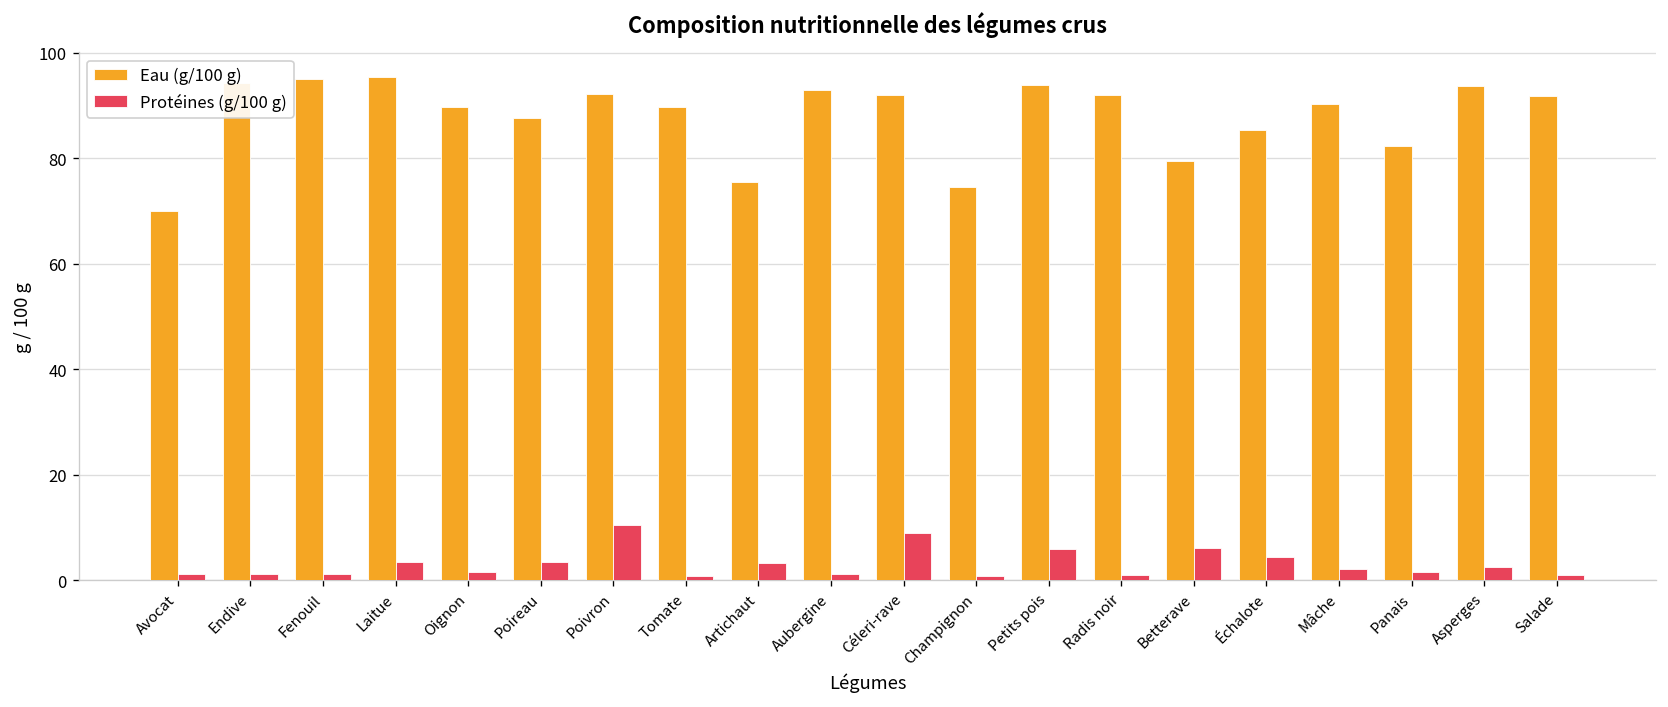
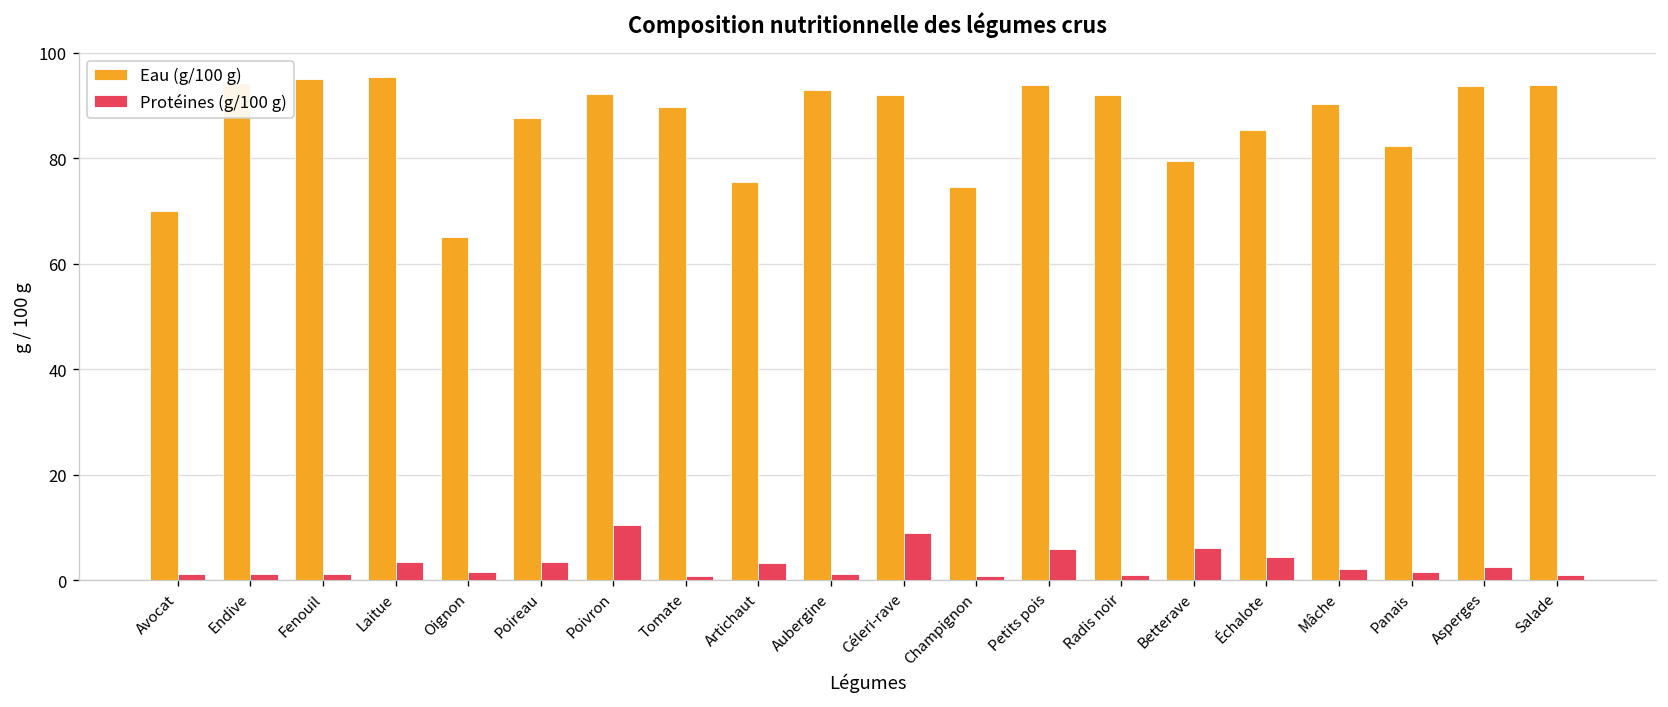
  {
    "Eau (g/100 g)": {
      "Avocat": 70,
      "Fenouil": 95,
      "Laitue": 95,
-     "Oignon": 90,
+     "Oignon": 65,
      "Poireau": 88,
      "Poivron": 92,
      "Tomate": 90,
      "Artichaut": 76,
      "Aubergine": 93,
      "Céleri-rave": 92,
      "Champignon": 75,
      "Petits pois": 94,
      "Radis noir": 92,
      "Betterave": 80,
      "Échalote": 85,
      "Mâche": 90,
      "Panais": 82,
      "Asperges": 94,
-     "Salade": 92
+     "Salade": 94
    },
    "Protéines (g/100 g)": {
      "Avocat": 1,
      "Endive": 1,
      "Fenouil": 1,
      "Laitue": 4,
      "Oignon": 1,
      "Poireau": 4,
      "Poivron": 11,
      "Tomate": 1,
      "Artichaut": 3,
      "Aubergine": 1,
      "Céleri-rave": 9,
      "Champignon": 1,
      "Petits pois": 6,
      "Radis noir": 1,
      "Betterave": 6,
      "Échalote": 4,
      "Mâche": 2,
      "Panais": 2,
      "Asperges": 2,
      "Salade": 1
    }
  }
